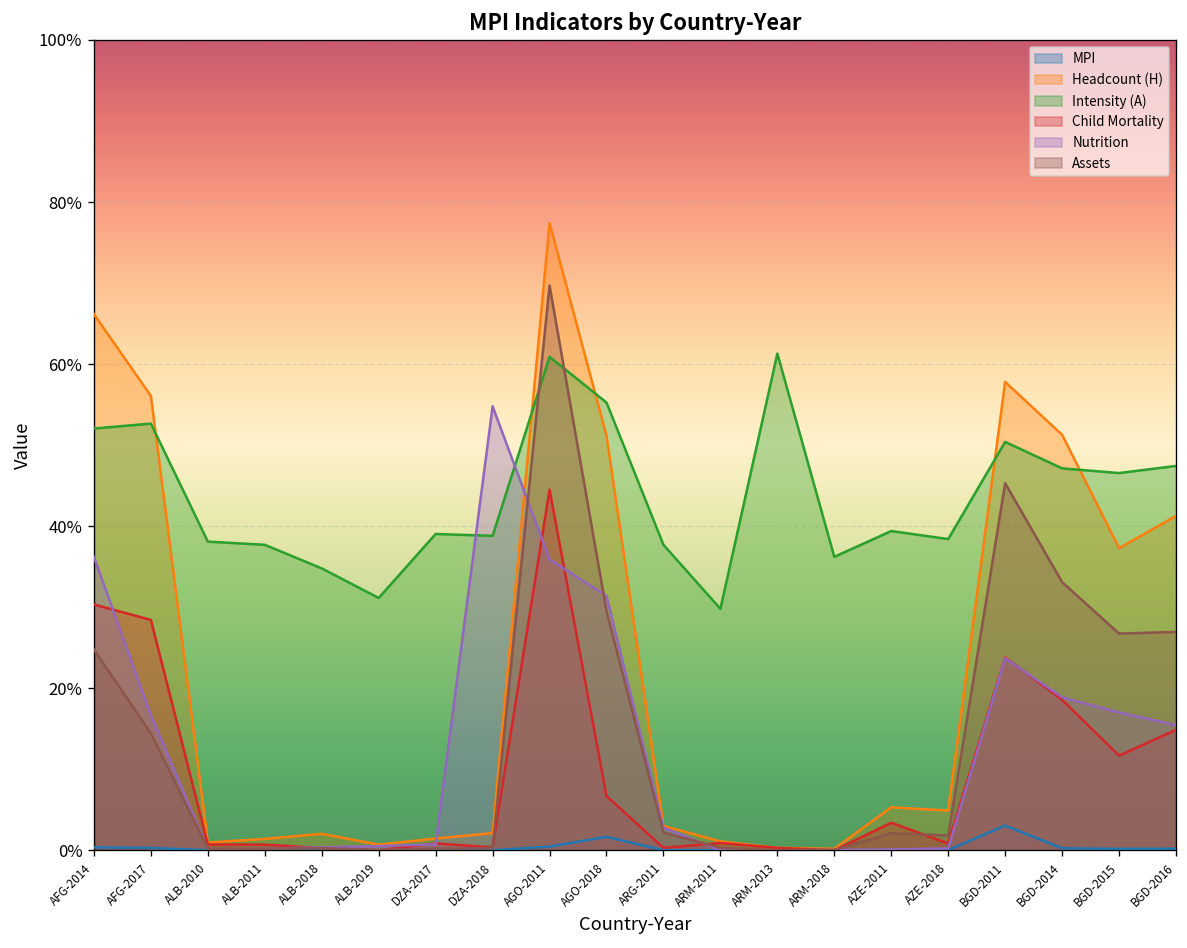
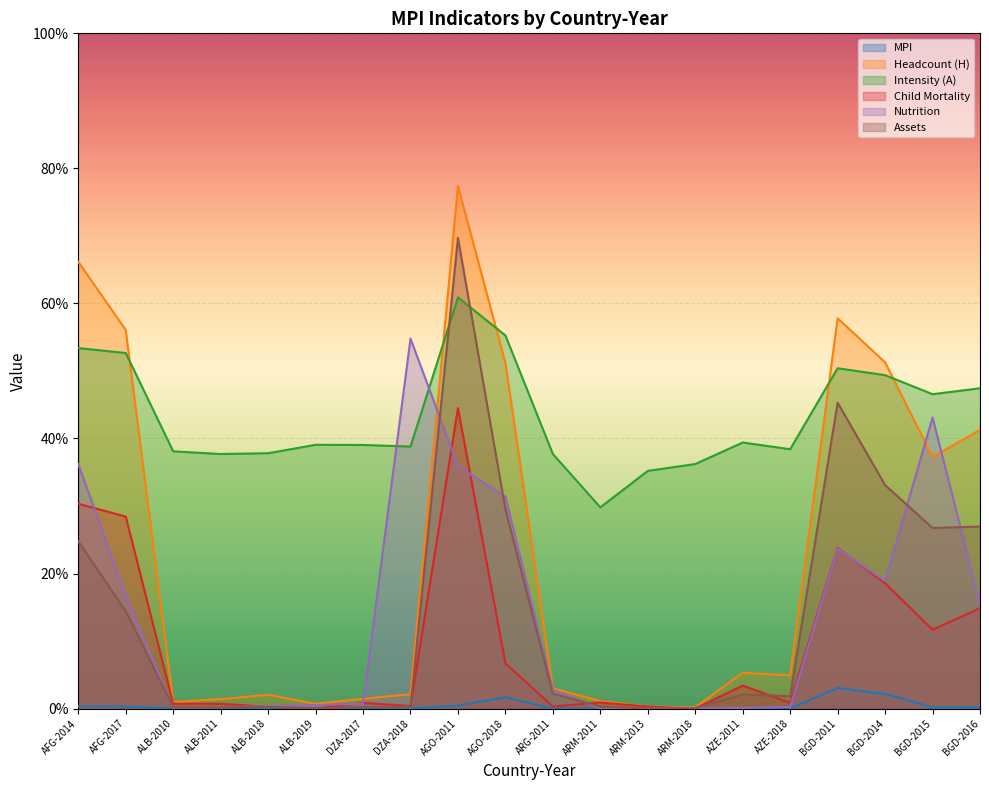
  {
    "MPI": {
      "AFG-2014": "0%",
      "AFG-2017": "0%",
      "AGO-2011": "0%",
      "AGO-2018": "2%",
      "BGD-2011": "3%",
-     "BGD-2014": "0%",
+     "BGD-2014": "2%",
      "BGD-2015": "0%",
      "BGD-2016": "0%"
    },
    "Intensity (A)": {
-     "AFG-2014": "52%",
+     "AFG-2014": "53%",
      "AFG-2017": "53%",
      "ALB-2010": "38%",
      "ALB-2011": "38%",
-     "ALB-2018": "35%",
-     "ALB-2019": "31%",
+     "ALB-2018": "38%",
+     "ALB-2019": "39%",
      "DZA-2017": "39%",
      "DZA-2018": "39%",
      "AGO-2011": "61%",
      "AGO-2018": "55%",
      "ARG-2011": "38%",
      "ARM-2011": "30%",
-     "ARM-2013": "61%",
+     "ARM-2013": "35%",
      "ARM-2018": "36%",
      "AZE-2011": "39%",
      "AZE-2018": "38%",
      "BGD-2011": "50%",
-     "BGD-2014": "47%",
+     "BGD-2014": "49%",
      "BGD-2015": "47%",
      "BGD-2016": "47%"
    },
    "Nutrition": {
      "AFG-2014": "36%",
      "AFG-2017": "17%",
      "DZA-2018": "55%",
      "AGO-2011": "36%",
      "AGO-2018": "31%",
-     "BGD-2015": "17%",
+     "BGD-2015": "43%",
      "BGD-2016": "15%"
    }
  }
